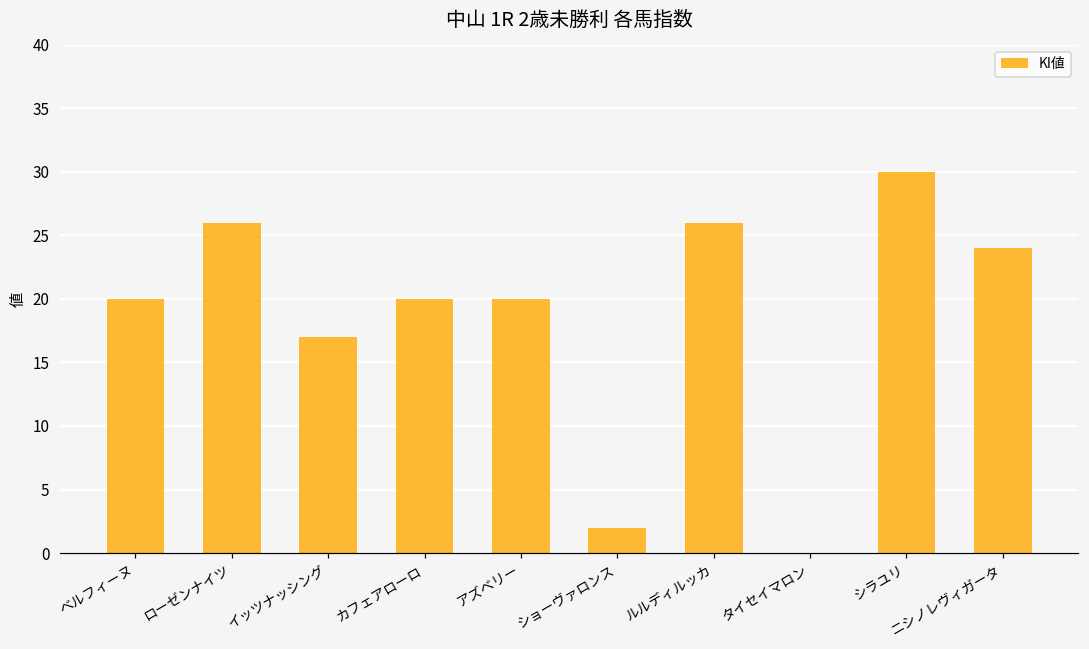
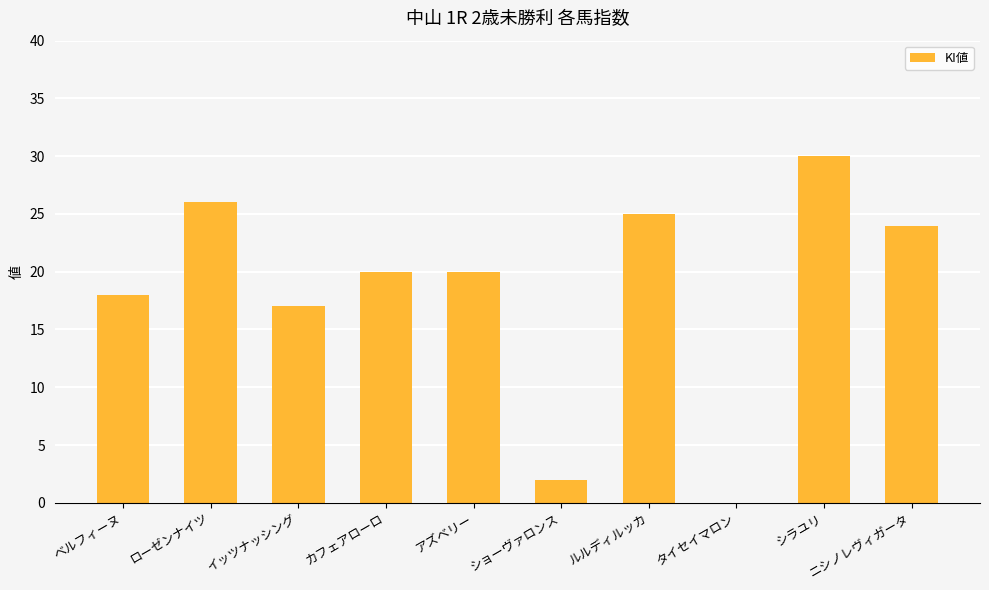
  {
-   "ベルフィーヌ": 20,
+   "ベルフィーヌ": 18,
    "ローゼンナイツ": 26,
    "イッツナッシング": 17,
    "カフェアローロ": 20,
    "アズベリー": 20,
    "ショーヴァロンス": 2,
-   "ルルディルッカ": 26,
+   "ルルディルッカ": 25,
    "タイセイマロン": 0,
    "シラユリ": 30,
    "ニシノレヴィガータ": 24
  }
